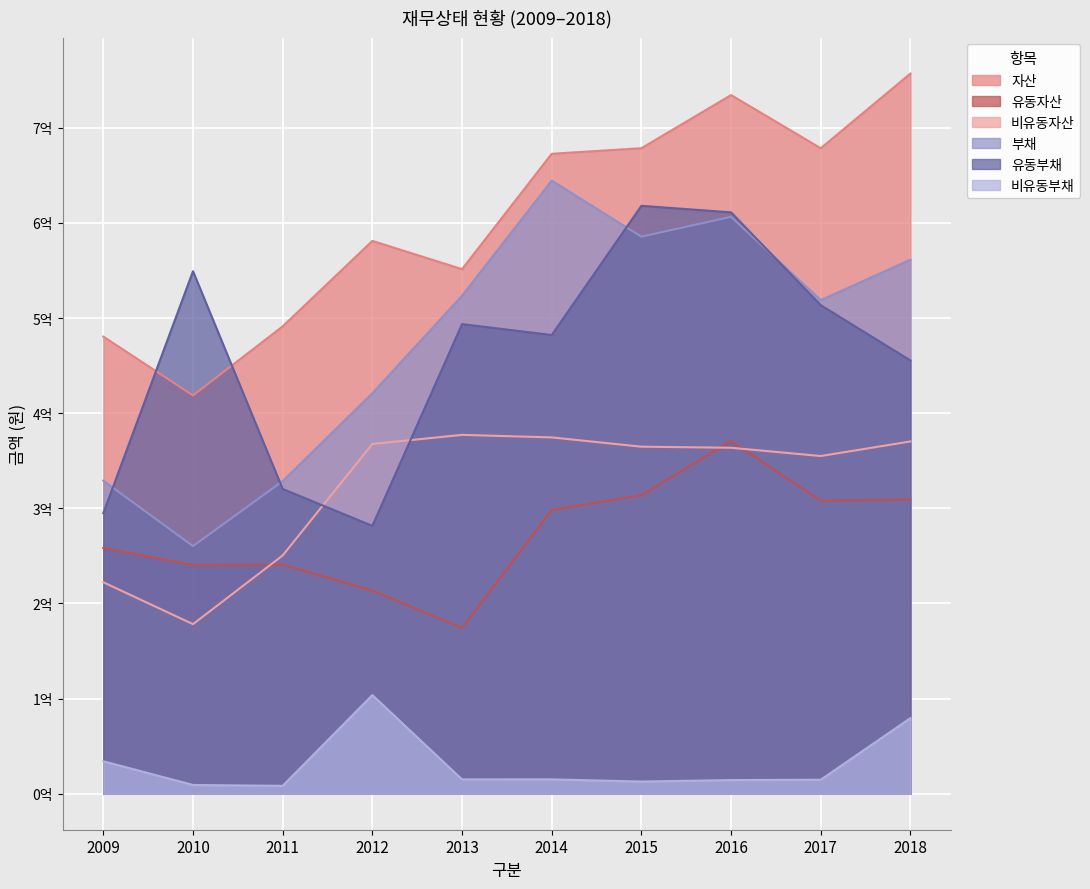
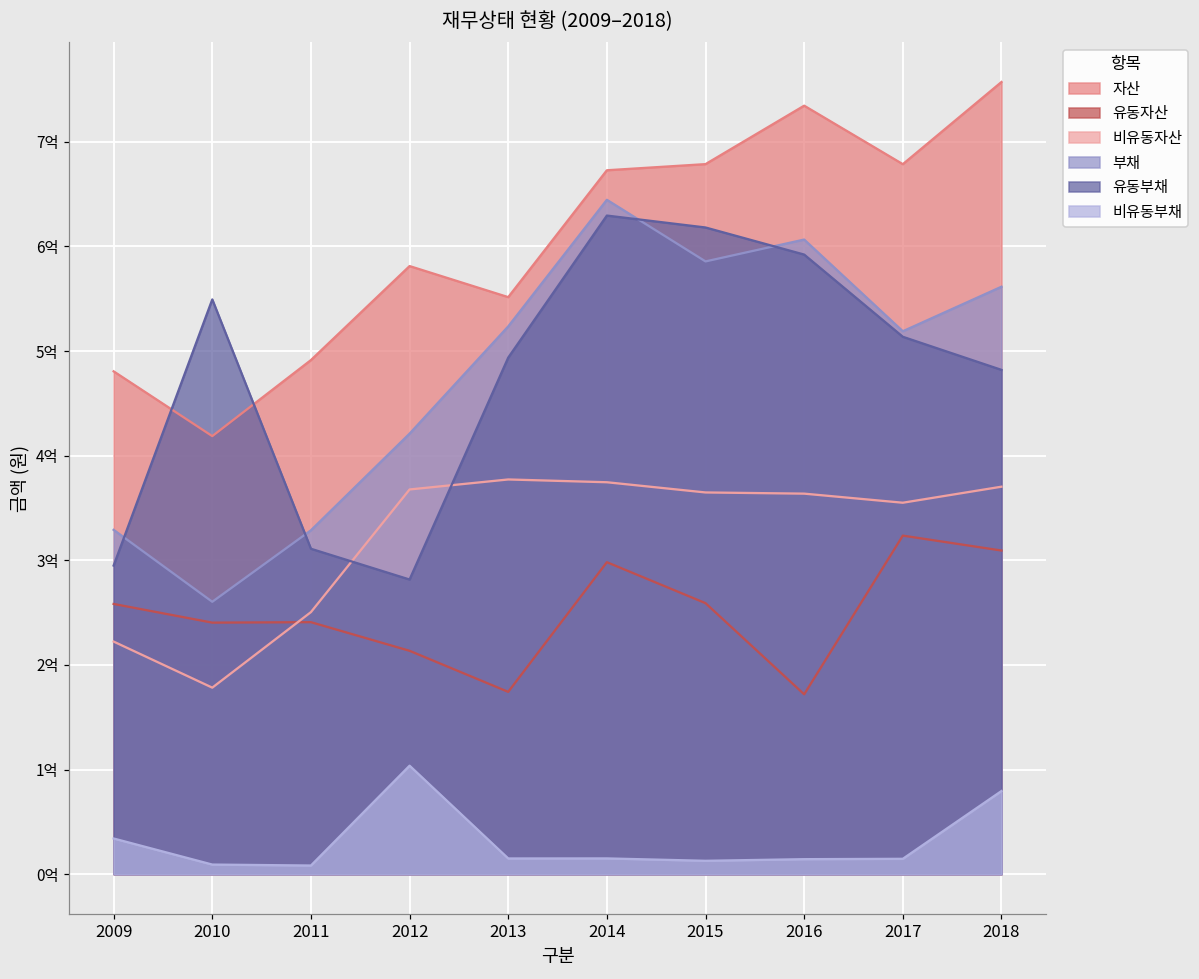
  {
    "유동자산": {
      "2009": "2.6억",
      "2010": "2.4억",
      "2011": "2.4억",
      "2012": "2.1억",
      "2013": "1.7억",
      "2014": "3.0억",
-     "2015": "3.1억",
-     "2016": "3.7억",
-     "2017": "3.1억",
+     "2015": "2.6억",
+     "2016": "1.7억",
+     "2017": "3.2억",
      "2018": "3.1억"
    },
    "유동부채": {
      "2009": "2.9억",
      "2010": "5.5억",
-     "2011": "3.2억",
+     "2011": "3.1억",
      "2012": "2.8억",
      "2013": "4.9억",
-     "2014": "4.8억",
+     "2014": "6.3억",
      "2015": "6.2억",
-     "2016": "6.1억",
+     "2016": "5.9억",
      "2017": "5.1억",
-     "2018": "4.6억"
+     "2018": "4.8억"
    }
  }
